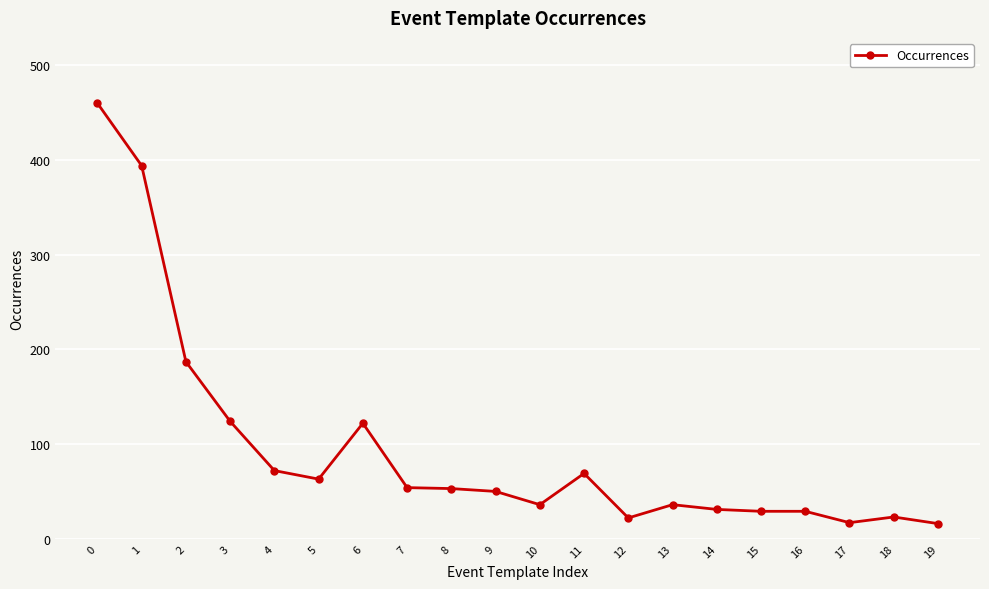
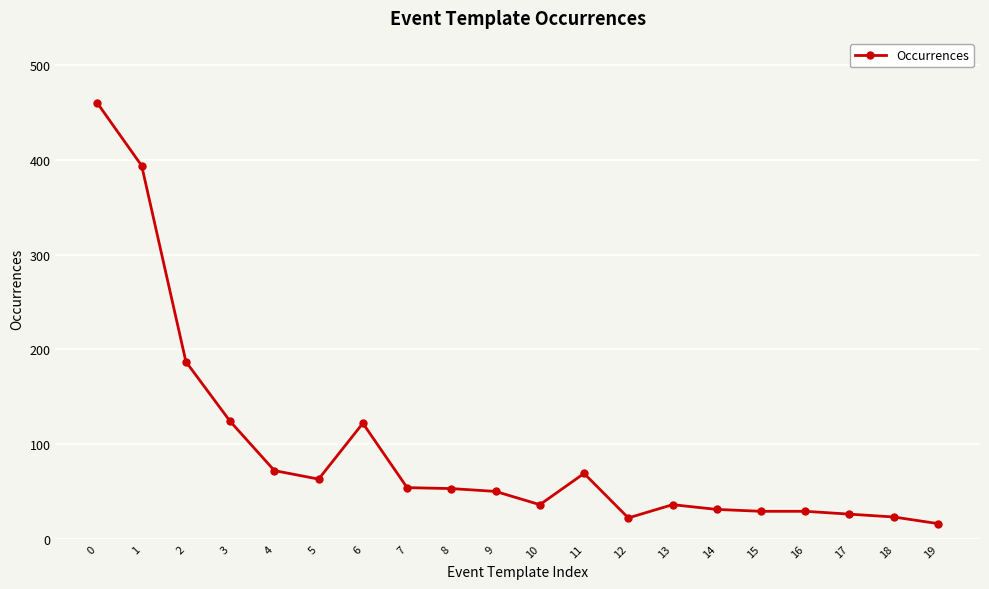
  {
    "0": 460,
    "1": 390,
    "2": 190,
    "3": 120,
    "4": 70,
    "5": 60,
    "6": 120,
    "7": 50,
    "8": 50,
    "9": 50,
    "10": 40,
    "11": 70,
    "12": 20,
    "13": 40,
    "14": 30,
    "15": 30,
    "16": 30,
-   "17": 20,
+   "17": 30,
    "18": 20,
    "19": 20
  }
